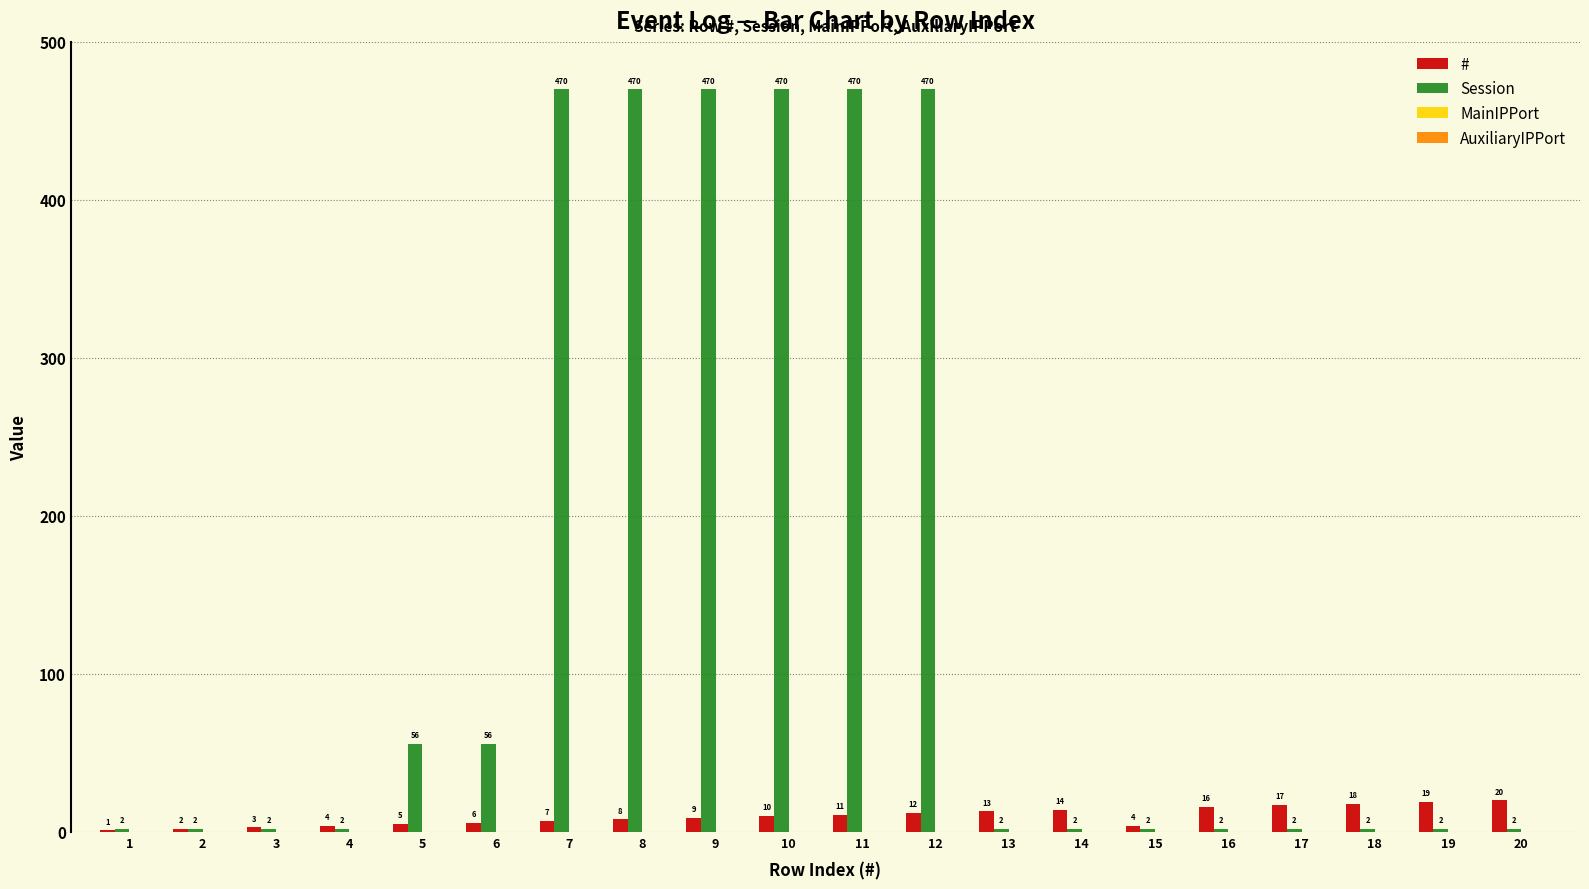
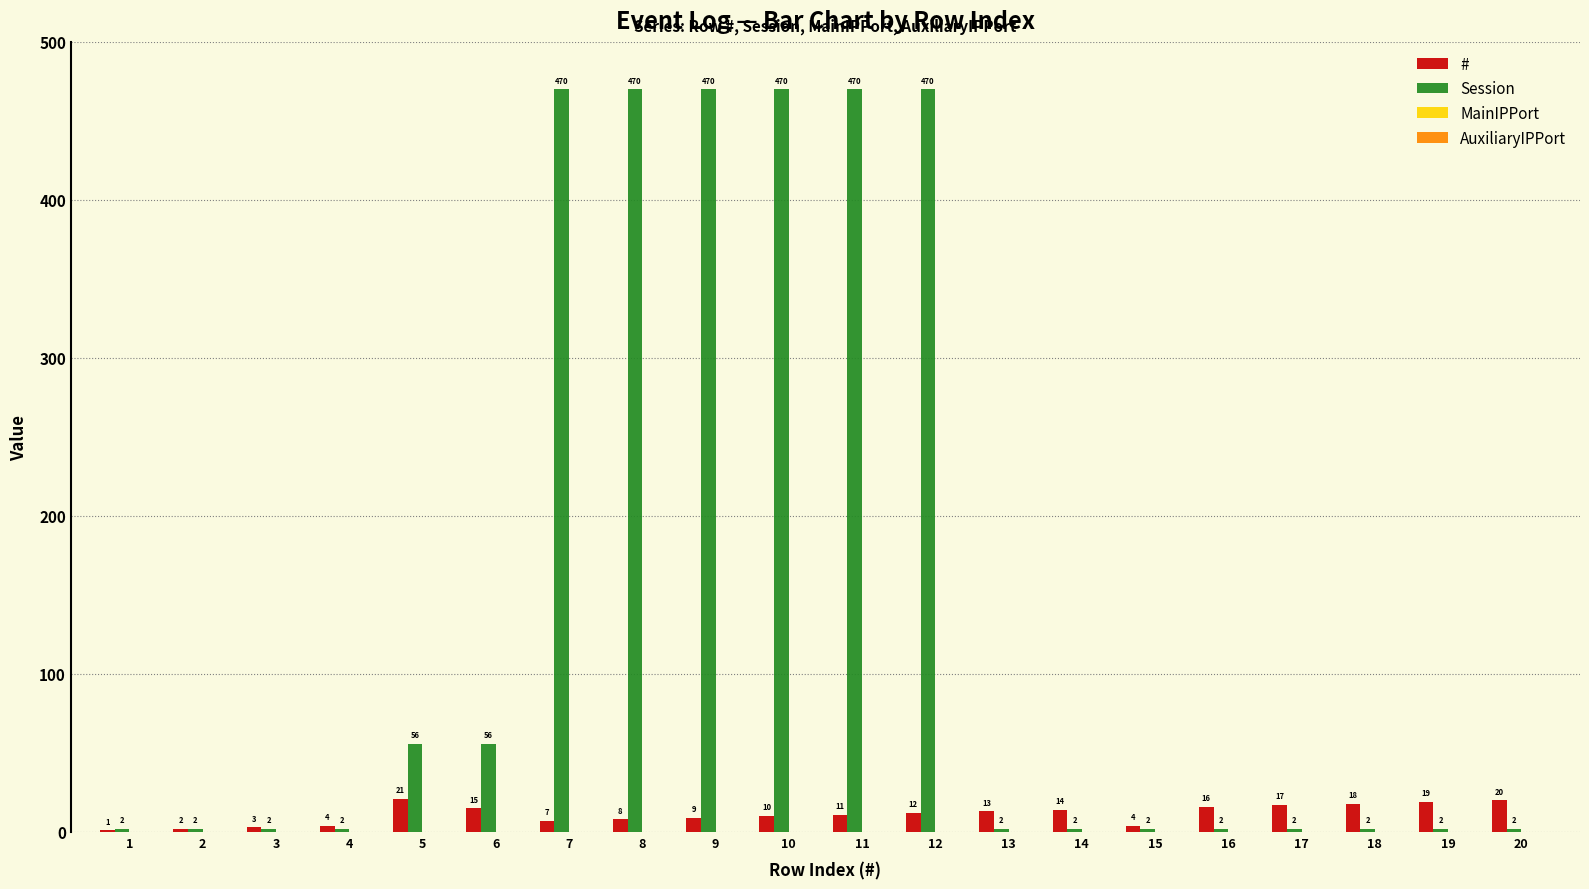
  {
    "#": {
      "1": 1,
      "2": 2,
      "3": 3,
      "4": 4,
-     "5": 5,
-     "6": 6,
+     "5": 21,
+     "6": 15,
      "7": 7,
      "8": 8,
      "9": 9,
      "10": 10,
      "11": 11,
      "12": 12,
      "13": 13,
      "14": 14,
      "15": 4,
      "16": 16,
      "17": 17,
      "18": 18,
      "19": 19,
      "20": 20
    },
    "Session": {
      "1": 2,
      "2": 2,
      "3": 2,
      "4": 2,
      "5": 56,
      "6": 56,
      "7": 470,
      "8": 470,
      "9": 470,
      "10": 470,
      "11": 470,
      "12": 470,
      "13": 2,
      "14": 2,
      "15": 2,
      "16": 2,
      "17": 2,
      "18": 2,
      "19": 2,
      "20": 2
    },
    "MainIPPort": {
      "1": 0,
      "2": 0,
      "3": 0,
      "4": 0,
      "5": 0,
      "6": 0,
      "7": 0,
      "8": 0,
      "9": 0,
      "10": 0,
      "11": 0,
      "12": 0,
      "13": 0,
      "14": 0,
      "15": 0,
      "16": 0,
      "17": 0,
      "18": 0,
      "19": 0,
      "20": 0
    },
    "AuxiliaryIPPort": {
      "1": 0,
      "2": 0,
      "3": 0,
      "4": 0,
      "5": 0,
      "6": 0,
      "7": 0,
      "8": 0,
      "9": 0,
      "10": 0,
      "11": 0,
      "12": 0,
      "13": 0,
      "14": 0,
      "15": 0,
      "16": 0,
      "17": 0,
      "18": 0,
      "19": 0,
      "20": 0
    }
  }
